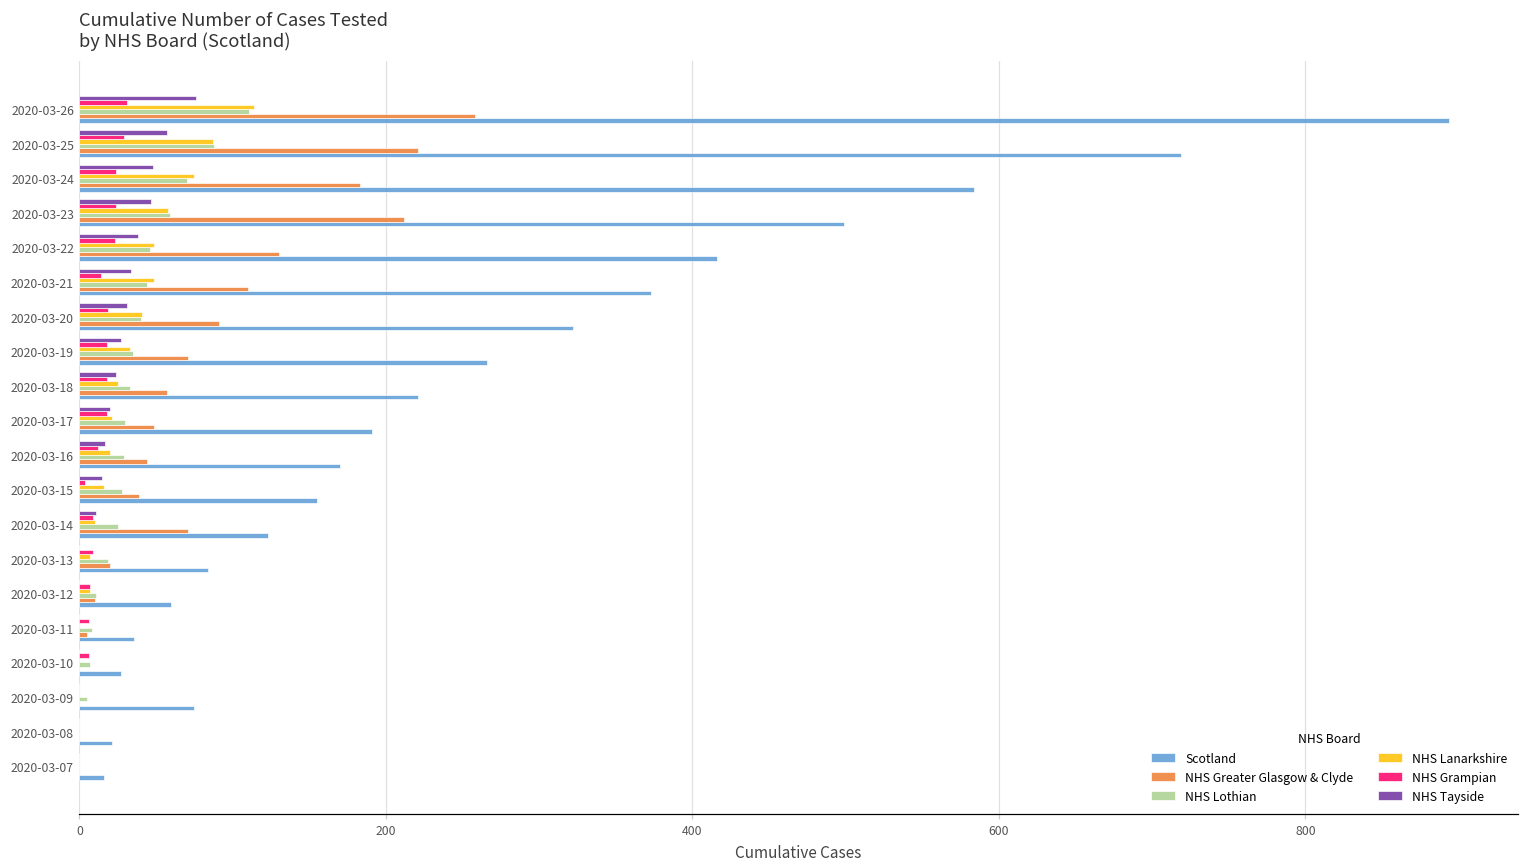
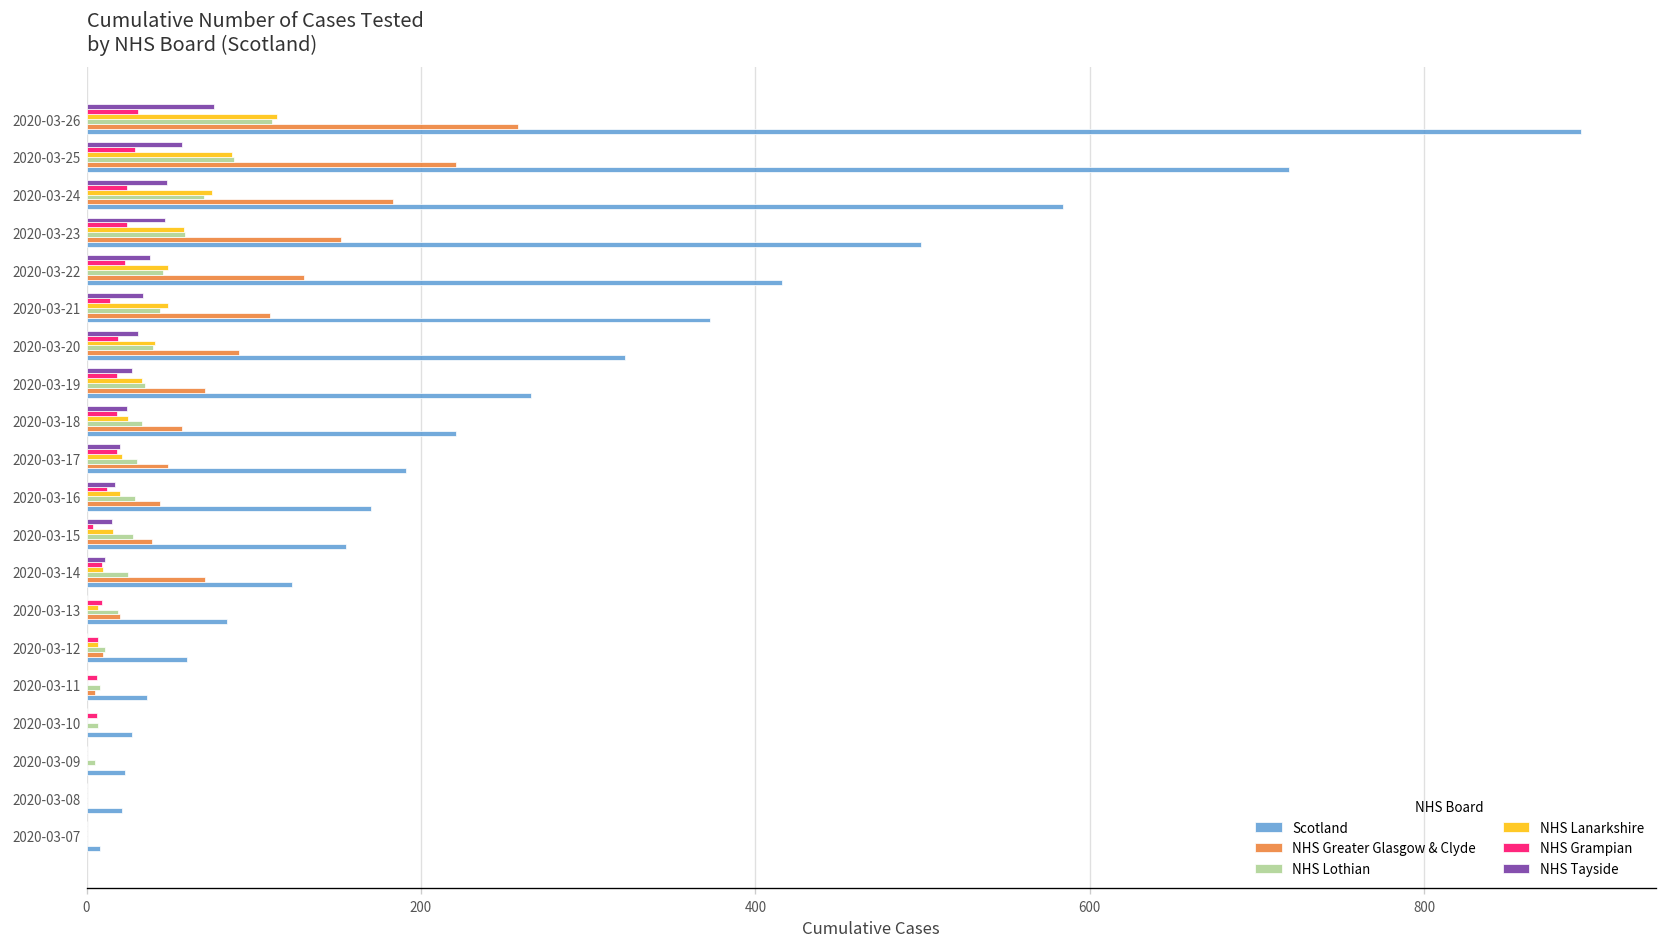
  {
    "Scotland": {
      "2020-03-26": 894,
      "2020-03-25": 719,
      "2020-03-24": 584,
      "2020-03-23": 499,
      "2020-03-22": 416,
      "2020-03-21": 373,
      "2020-03-20": 322,
      "2020-03-19": 266,
      "2020-03-18": 221,
      "2020-03-17": 191,
      "2020-03-16": 170,
      "2020-03-15": 155,
      "2020-03-14": 123,
      "2020-03-13": 84,
      "2020-03-12": 60,
      "2020-03-11": 36,
      "2020-03-10": 27,
-     "2020-03-09": 75,
+     "2020-03-09": 23,
      "2020-03-08": 21,
-     "2020-03-07": 16
+     "2020-03-07": 8
    },
    "NHS Greater Glasgow & Clyde": {
      "2020-03-26": 258,
      "2020-03-25": 221,
      "2020-03-24": 183,
-     "2020-03-23": 212,
+     "2020-03-23": 152,
      "2020-03-22": 130,
      "2020-03-21": 110,
      "2020-03-20": 91,
      "2020-03-19": 71,
      "2020-03-18": 57,
      "2020-03-17": 49,
      "2020-03-16": 44,
      "2020-03-15": 39,
      "2020-03-14": 71,
      "2020-03-13": 20,
      "2020-03-12": 10,
      "2020-03-11": 5,
      "2020-03-10": 0,
      "2020-03-09": 0,
      "2020-03-08": 0,
      "2020-03-07": 0
    },
    "NHS Lothian": {
      "2020-03-26": 111,
      "2020-03-25": 88,
      "2020-03-24": 70,
      "2020-03-23": 59,
      "2020-03-22": 46,
      "2020-03-21": 44,
      "2020-03-20": 40,
      "2020-03-19": 35,
      "2020-03-18": 33,
      "2020-03-17": 30,
      "2020-03-16": 29,
      "2020-03-15": 28,
      "2020-03-14": 25,
      "2020-03-13": 19,
      "2020-03-12": 11,
      "2020-03-11": 8,
      "2020-03-10": 7,
      "2020-03-09": 5,
      "2020-03-08": 0,
      "2020-03-07": 0
    },
    "NHS Lanarkshire": {
      "2020-03-26": 114,
      "2020-03-25": 87,
      "2020-03-24": 75,
      "2020-03-23": 58,
      "2020-03-22": 49,
      "2020-03-21": 49,
      "2020-03-20": 41,
      "2020-03-19": 33,
      "2020-03-18": 25,
      "2020-03-17": 21,
      "2020-03-16": 20,
      "2020-03-15": 16,
      "2020-03-14": 10,
      "2020-03-13": 7,
      "2020-03-12": 7,
      "2020-03-11": 0,
      "2020-03-10": 0,
      "2020-03-09": 0,
      "2020-03-08": 0,
      "2020-03-07": 0
    },
    "NHS Grampian": {
      "2020-03-26": 31,
      "2020-03-25": 29,
      "2020-03-24": 24,
      "2020-03-23": 24,
      "2020-03-22": 23,
      "2020-03-21": 14,
      "2020-03-20": 19,
      "2020-03-19": 18,
      "2020-03-18": 18,
      "2020-03-17": 18,
      "2020-03-16": 12,
      "2020-03-15": 4,
      "2020-03-14": 9,
      "2020-03-13": 9,
      "2020-03-12": 7,
      "2020-03-11": 6,
      "2020-03-10": 6,
      "2020-03-09": 0,
      "2020-03-08": 0,
      "2020-03-07": 0
    },
    "NHS Tayside": {
      "2020-03-26": 76,
      "2020-03-25": 57,
      "2020-03-24": 48,
      "2020-03-23": 47,
      "2020-03-22": 38,
      "2020-03-21": 34,
      "2020-03-20": 31,
      "2020-03-19": 27,
      "2020-03-18": 24,
      "2020-03-17": 20,
      "2020-03-16": 17,
      "2020-03-15": 15,
      "2020-03-14": 11,
      "2020-03-13": 0,
      "2020-03-12": 0,
      "2020-03-11": 0,
      "2020-03-10": 0,
      "2020-03-09": 0,
      "2020-03-08": 0,
      "2020-03-07": 0
    }
  }
